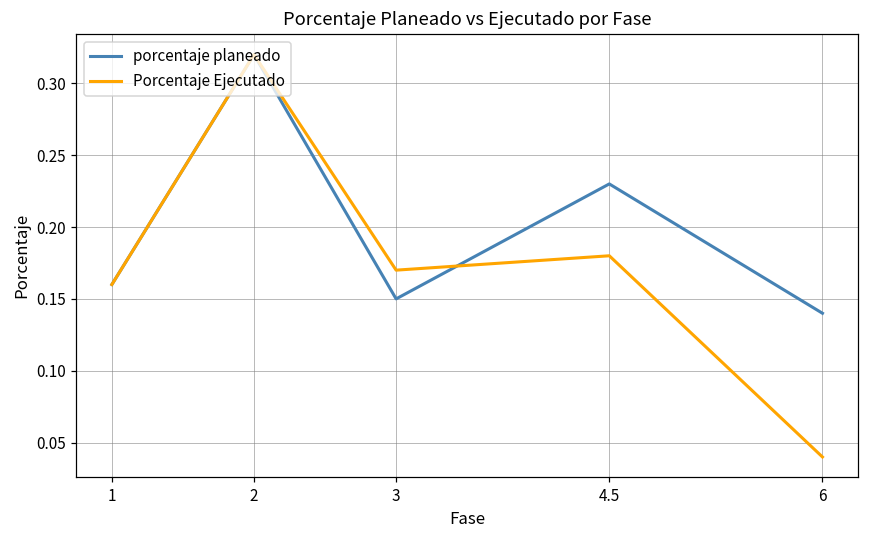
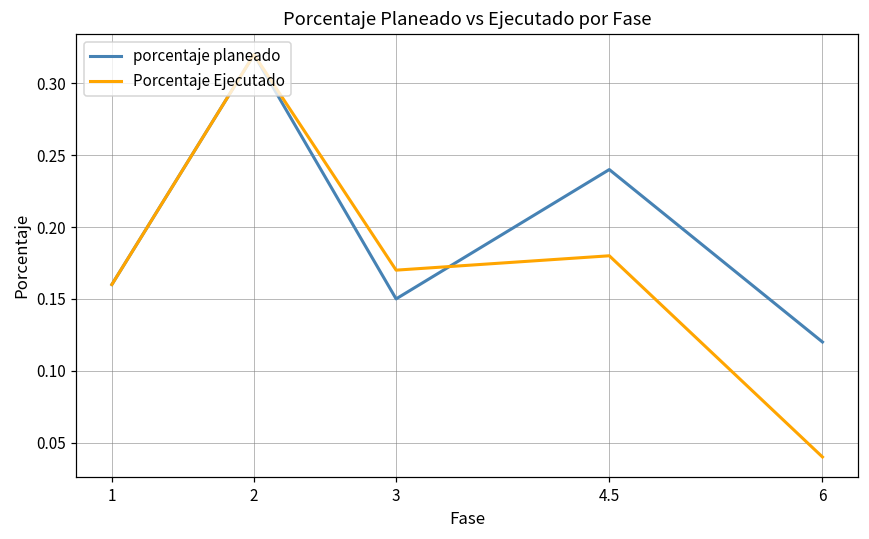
  {
    "porcentaje planeado": {
      "3": 0.15,
-     "4.5": 0.23,
-     "6": 0.14
+     "4.5": 0.24,
+     "6": 0.12
    },
    "Porcentaje Ejecutado": {
      "3": 0.17,
      "4.5": 0.18,
      "6": 0.04
    }
  }
